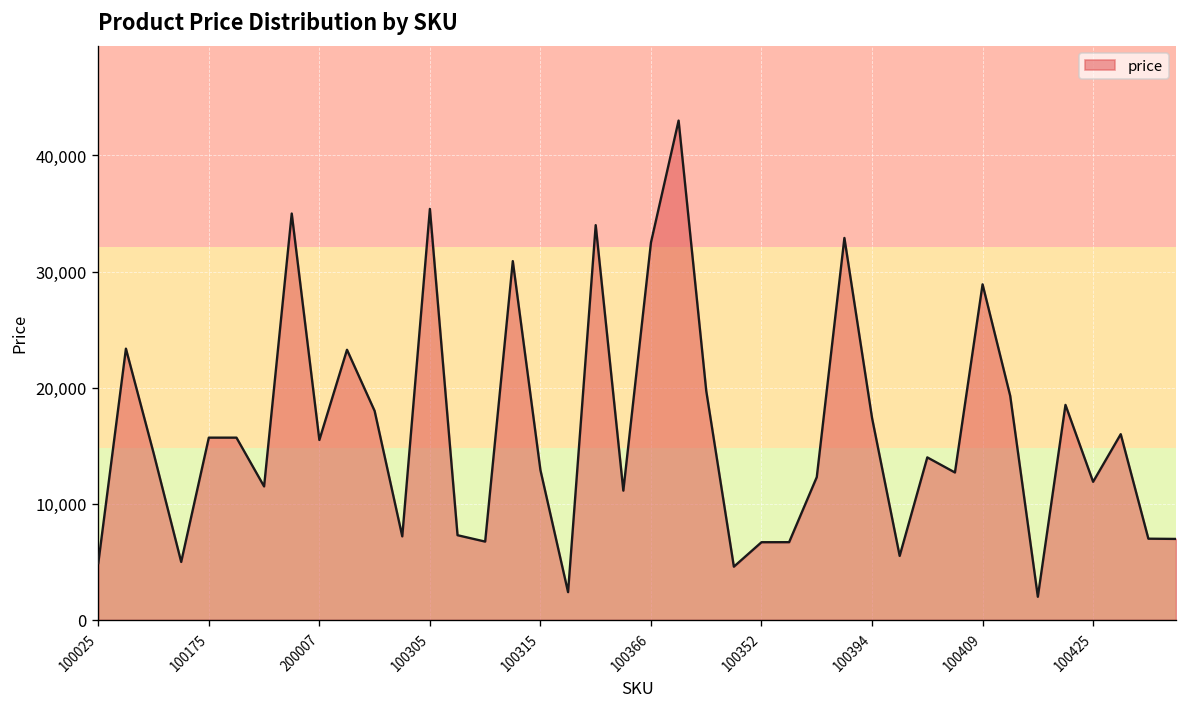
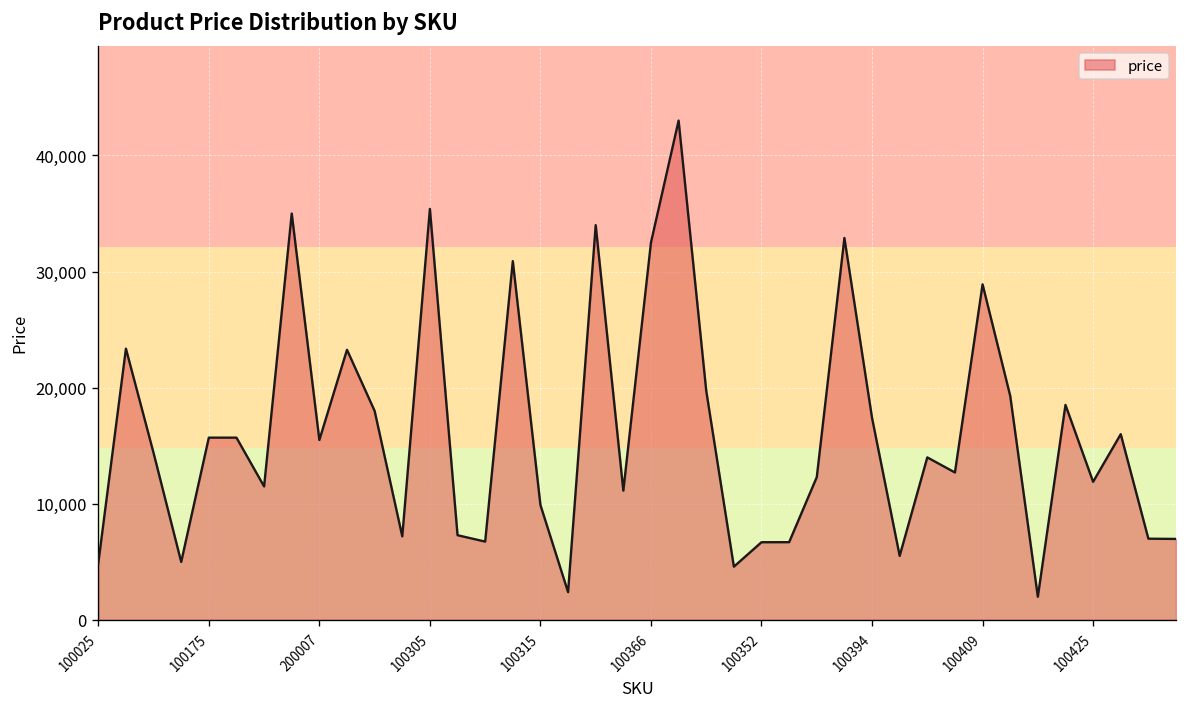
  {
    "100025": "5,000",
    "100175": "16,000",
    "200007": "16,000",
    "100305": "35,000",
-   "100315": "13,000",
+   "100315": "10,000",
    "100366": "33,000",
    "100352": "7,000",
    "100394": "17,000",
    "100409": "29,000",
    "100425": "12,000"
  }
